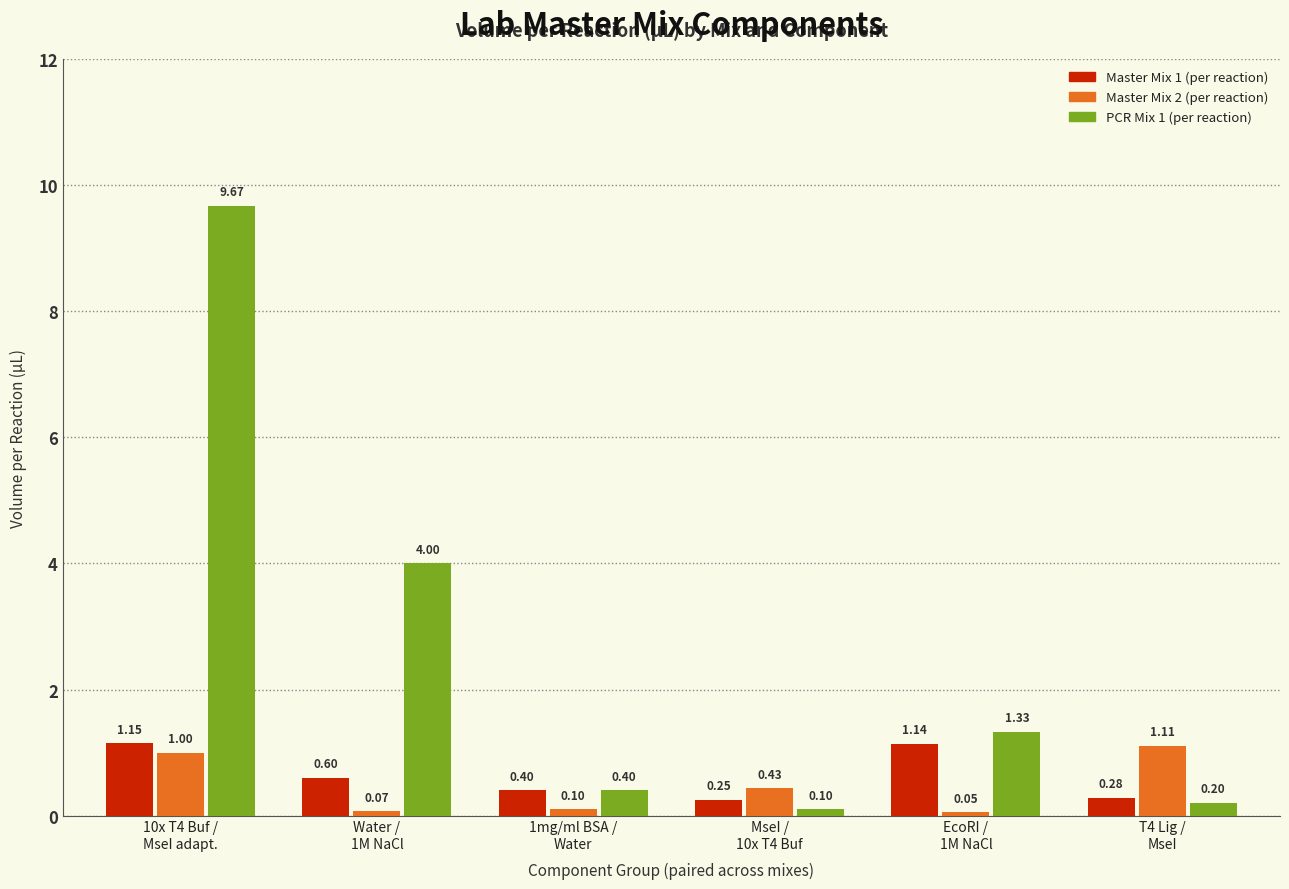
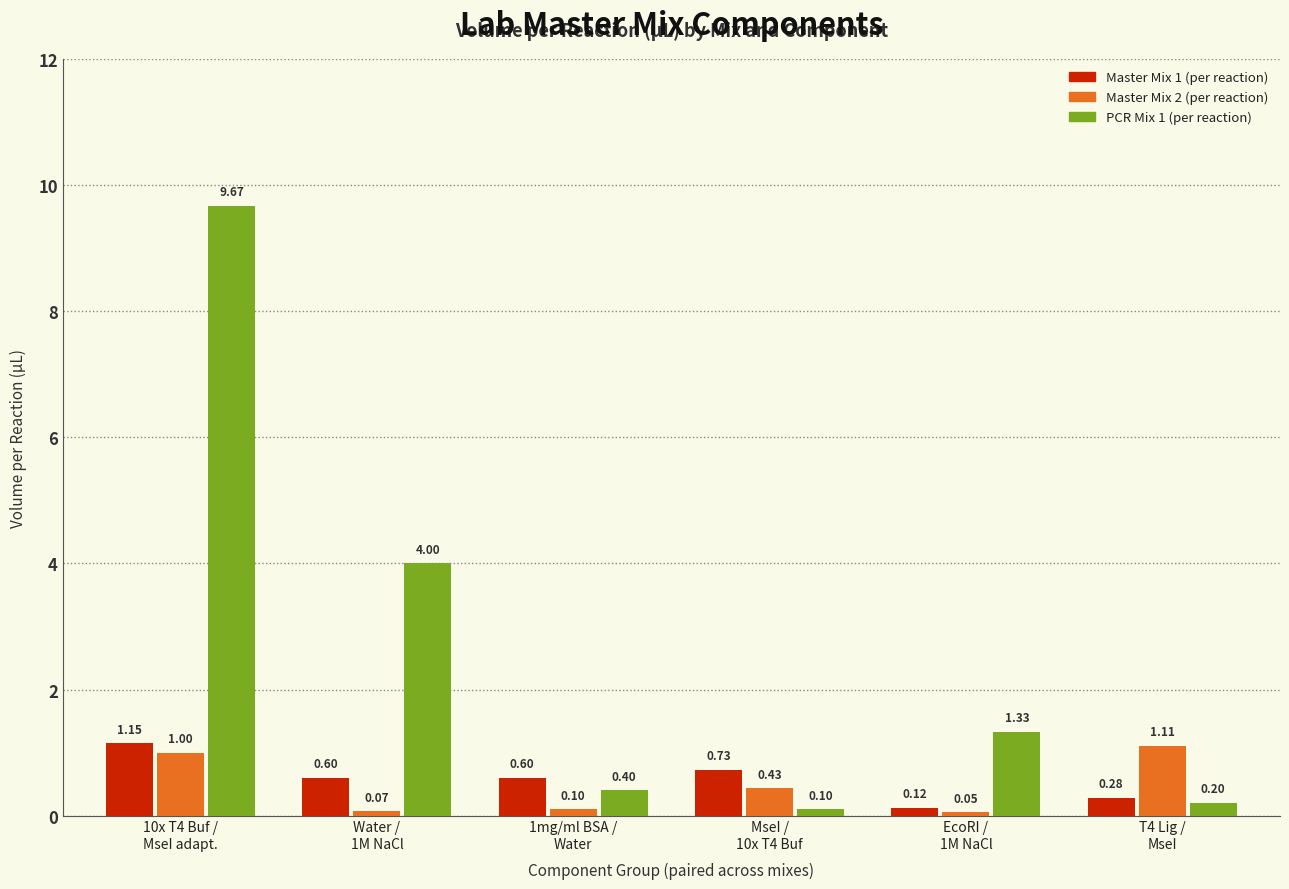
  {
    "Master Mix 1 (per reaction)": {
      "10x T4 Buf / MseI adapt.": 1.15,
      "Water / 1M NaCl": 0.60,
-     "1mg/ml BSA / Water": 0.40,
-     "MseI / 10x T4 Buf": 0.25,
-     "EcoRI / 1M NaCl": 1.14,
+     "1mg/ml BSA / Water": 0.60,
+     "MseI / 10x T4 Buf": 0.73,
+     "EcoRI / 1M NaCl": 0.12,
      "T4 Lig / MseI": 0.28
    },
    "Master Mix 2 (per reaction)": {
      "10x T4 Buf / MseI adapt.": 1.00,
      "Water / 1M NaCl": 0.07,
      "1mg/ml BSA / Water": 0.10,
      "MseI / 10x T4 Buf": 0.43,
      "EcoRI / 1M NaCl": 0.05,
      "T4 Lig / MseI": 1.11
    },
    "PCR Mix 1 (per reaction)": {
      "10x T4 Buf / MseI adapt.": 9.67,
      "Water / 1M NaCl": 4.00,
      "1mg/ml BSA / Water": 0.40,
      "MseI / 10x T4 Buf": 0.10,
      "EcoRI / 1M NaCl": 1.33,
      "T4 Lig / MseI": 0.20
    }
  }
